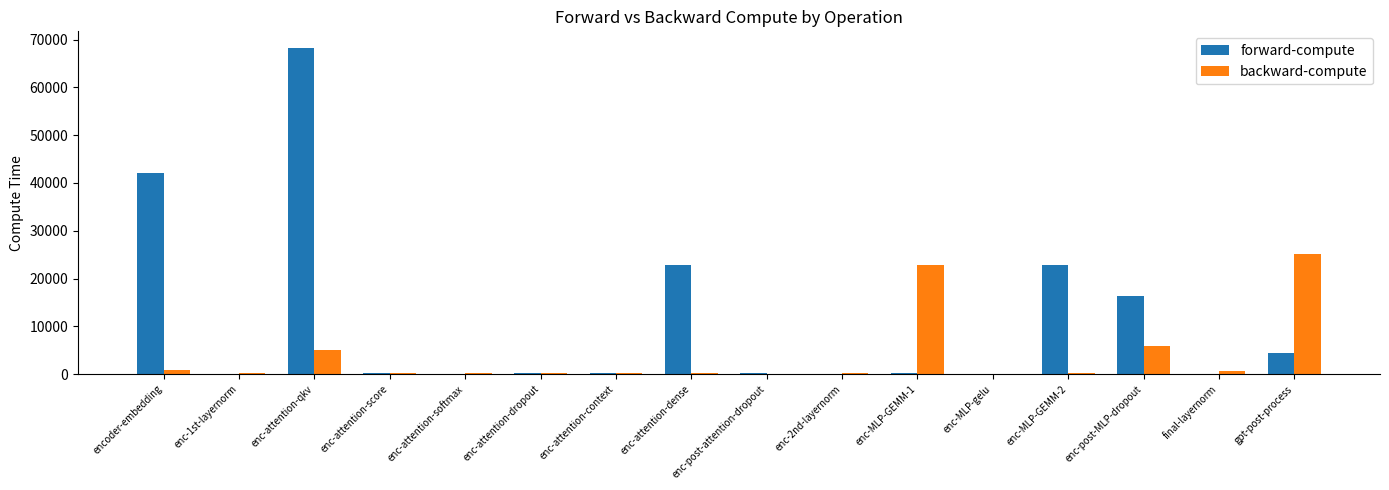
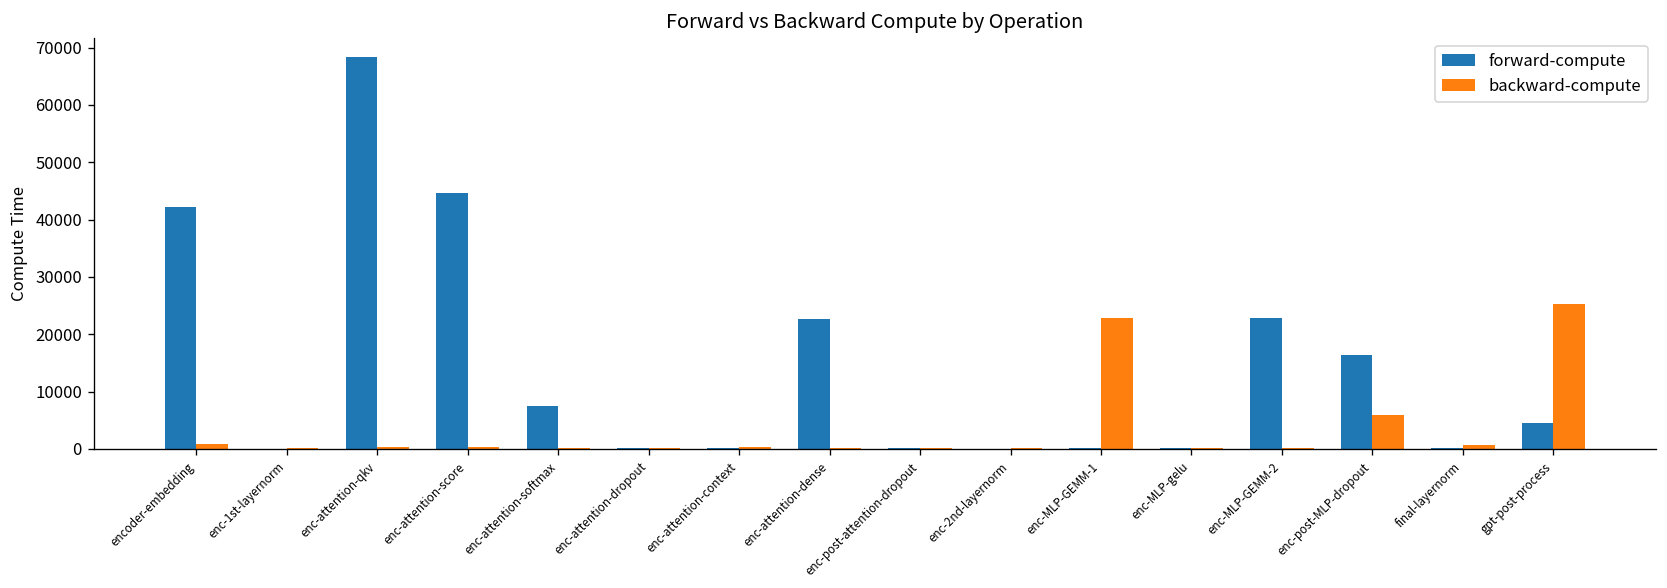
  {
    "forward-compute": {
      "encoder-embedding": 42000,
      "enc-attention-qkv": 68000,
-     "enc-attention-score": 0,
-     "enc-attention-softmax": 0,
+     "enc-attention-score": 45000,
+     "enc-attention-softmax": 8000,
      "enc-attention-dense": 23000,
      "enc-MLP-GEMM-2": 23000,
      "enc-post-MLP-dropout": 16000,
      "gpt-post-process": 4000
    },
    "backward-compute": {
      "encoder-embedding": 1000,
-     "enc-attention-qkv": 5000,
+     "enc-attention-qkv": 0,
      "enc-MLP-GEMM-1": 23000,
      "enc-post-MLP-dropout": 6000,
      "final-layernorm": 1000,
      "gpt-post-process": 25000
    }
  }
